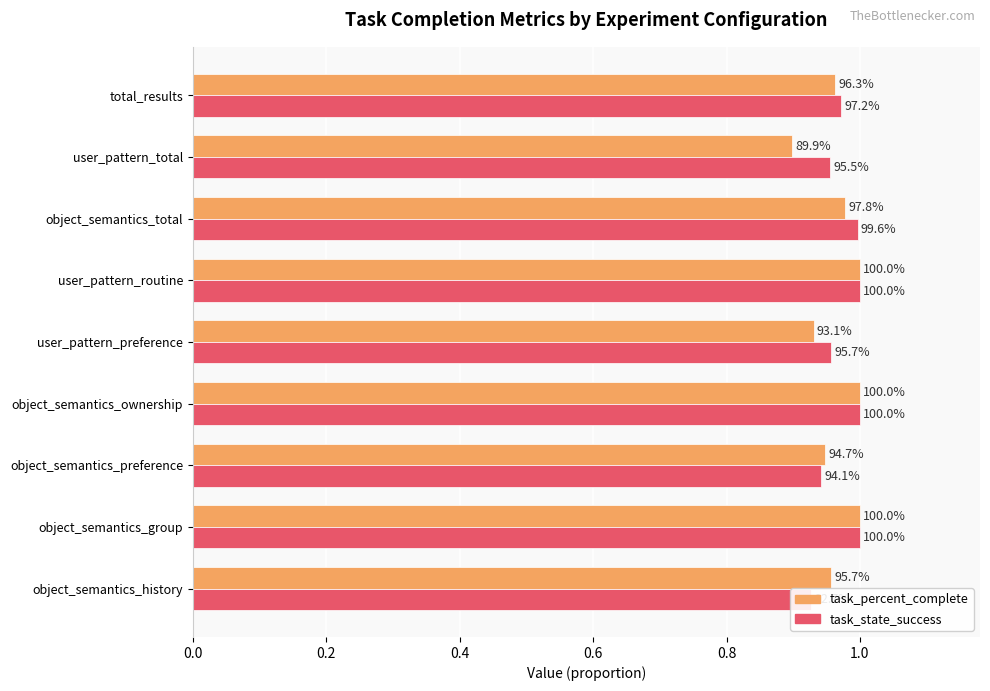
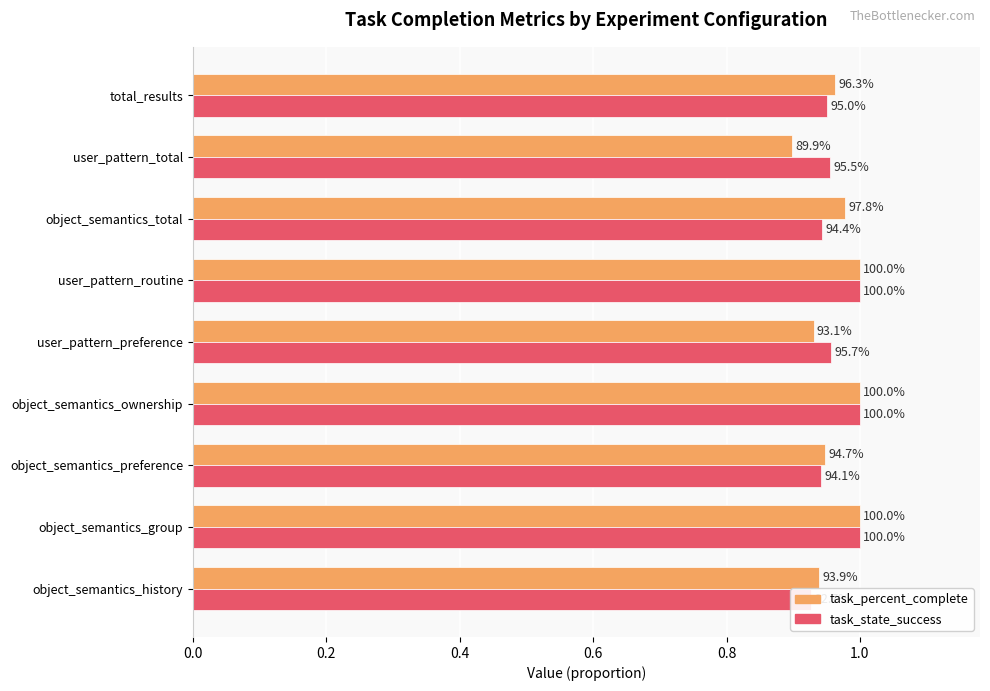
  {
    "task_percent_complete": {
      "total_results": "96.3%",
      "user_pattern_total": "89.9%",
      "object_semantics_total": "97.8%",
      "user_pattern_routine": "100.0%",
      "user_pattern_preference": "93.1%",
      "object_semantics_ownership": "100.0%",
      "object_semantics_preference": "94.7%",
      "object_semantics_group": "100.0%",
-     "object_semantics_history": "95.7%"
+     "object_semantics_history": "93.9%"
    },
    "task_state_success": {
-     "total_results": "97.2%",
+     "total_results": "95.0%",
      "user_pattern_total": "95.5%",
-     "object_semantics_total": "99.6%",
+     "object_semantics_total": "94.4%",
      "user_pattern_routine": "100.0%",
      "user_pattern_preference": "95.7%",
      "object_semantics_ownership": "100.0%",
      "object_semantics_preference": "94.1%",
      "object_semantics_group": "100.0%"
    }
  }
